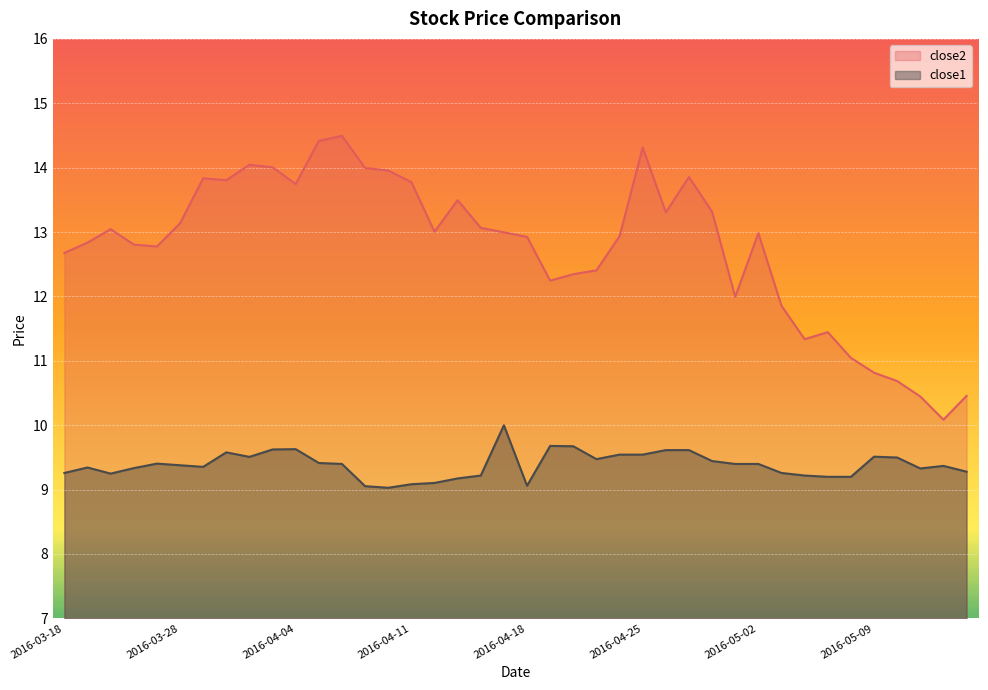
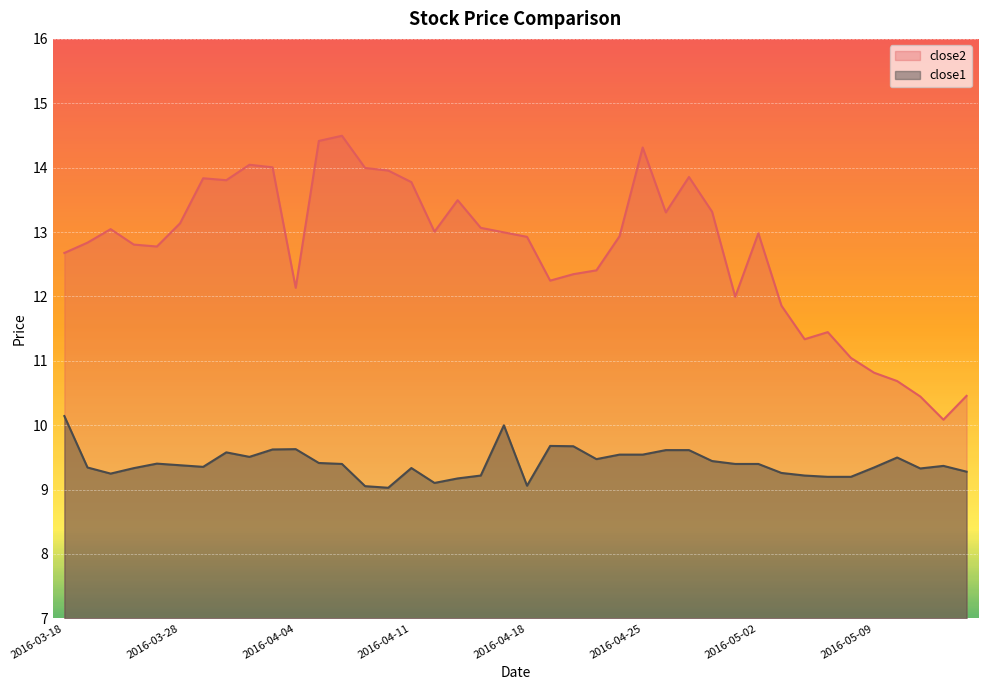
  {
    "close2": {
      "2016-03-18": 12.7,
      "2016-03-28": 13.1,
-     "2016-04-04": 13.7,
+     "2016-04-04": 12.1,
      "2016-04-11": 13.8,
      "2016-04-18": 12.9,
      "2016-04-25": 14.3,
      "2016-05-02": 13.0,
      "2016-05-09": 10.8
    },
    "close1": {
-     "2016-03-18": 9.3,
+     "2016-03-18": 10.1,
      "2016-03-28": 9.4,
      "2016-04-04": 9.6,
-     "2016-04-11": 9.1,
+     "2016-04-11": 9.3,
      "2016-04-18": 9.1,
      "2016-04-25": 9.5,
      "2016-05-02": 9.4,
-     "2016-05-09": 9.5
+     "2016-05-09": 9.3
    }
  }
